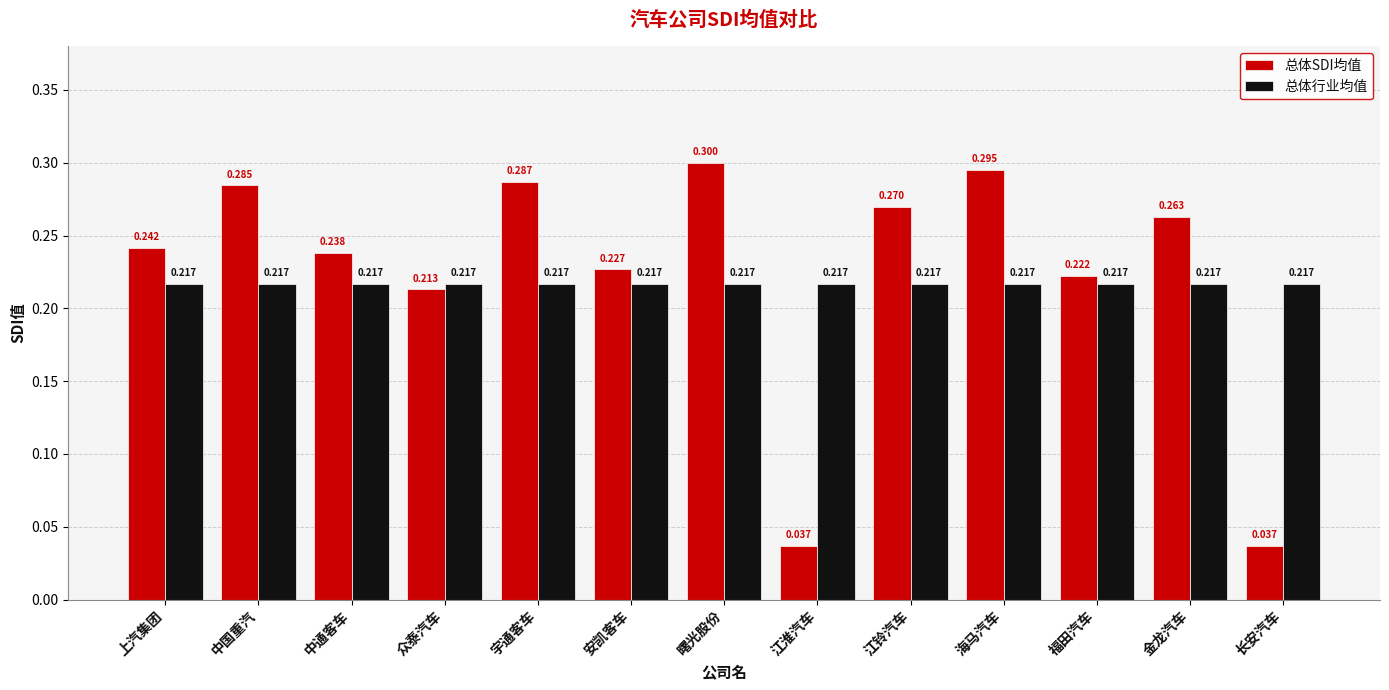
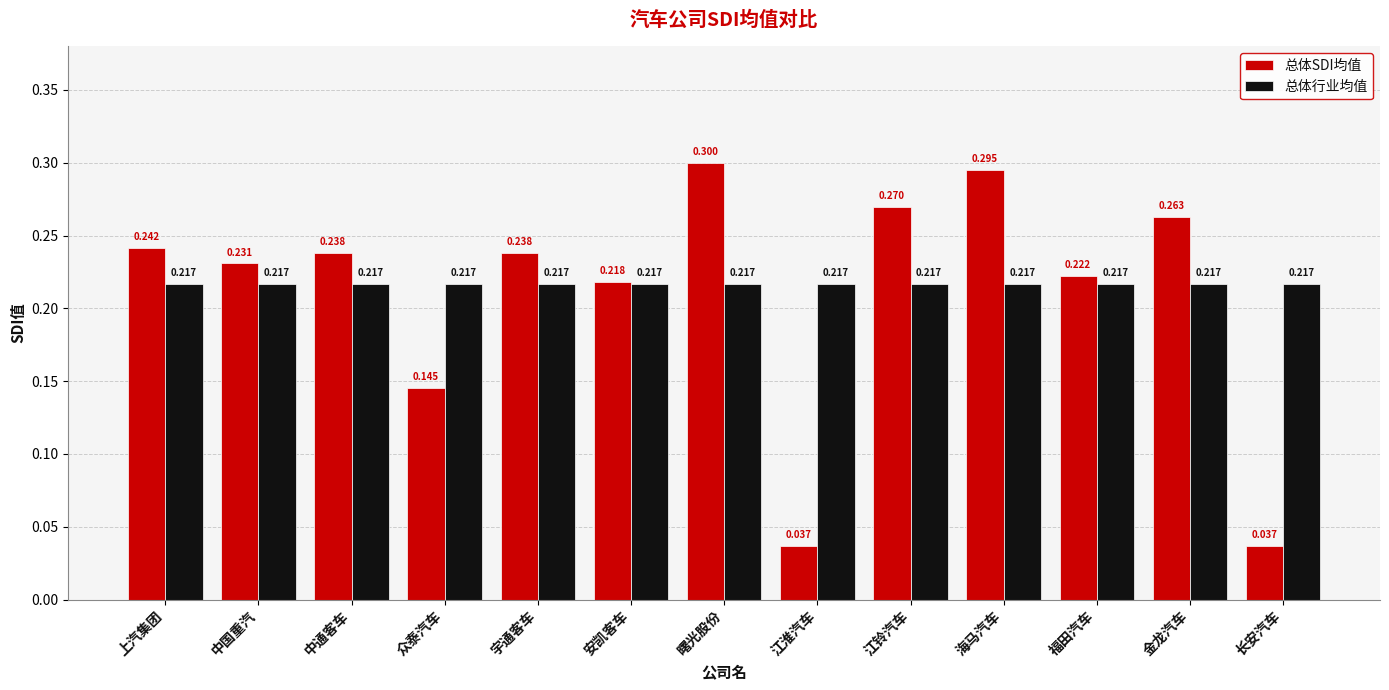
  {
    "总体SDI均值": {
      "上汽集团": 0.242,
-     "中国重汽": 0.285,
+     "中国重汽": 0.231,
      "中通客车": 0.238,
-     "众泰汽车": 0.213,
-     "宇通客车": 0.287,
-     "安凯客车": 0.227,
+     "众泰汽车": 0.145,
+     "宇通客车": 0.238,
+     "安凯客车": 0.218,
      "曙光股份": 0.300,
      "江淮汽车": 0.037,
      "江铃汽车": 0.270,
      "海马汽车": 0.295,
      "福田汽车": 0.222,
      "金龙汽车": 0.263,
      "长安汽车": 0.037
    },
    "总体行业均值": {
      "上汽集团": 0.217,
      "中国重汽": 0.217,
      "中通客车": 0.217,
      "众泰汽车": 0.217,
      "宇通客车": 0.217,
      "安凯客车": 0.217,
      "曙光股份": 0.217,
      "江淮汽车": 0.217,
      "江铃汽车": 0.217,
      "海马汽车": 0.217,
      "福田汽车": 0.217,
      "金龙汽车": 0.217,
      "长安汽车": 0.217
    }
  }
